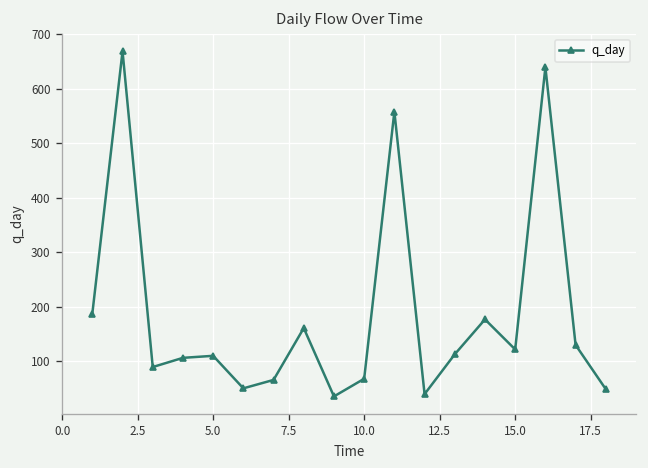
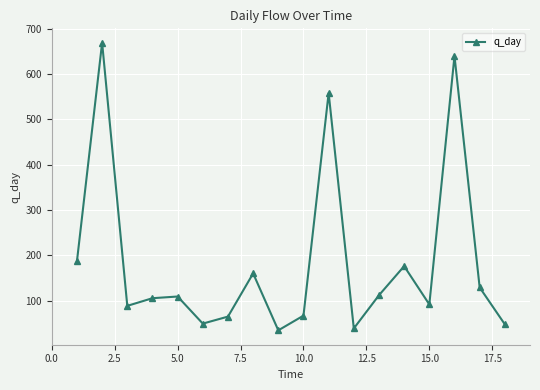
  {
    "5.0": 110,
    "10.0": 70,
-   "15.0": 120
+   "15.0": 90
  }
